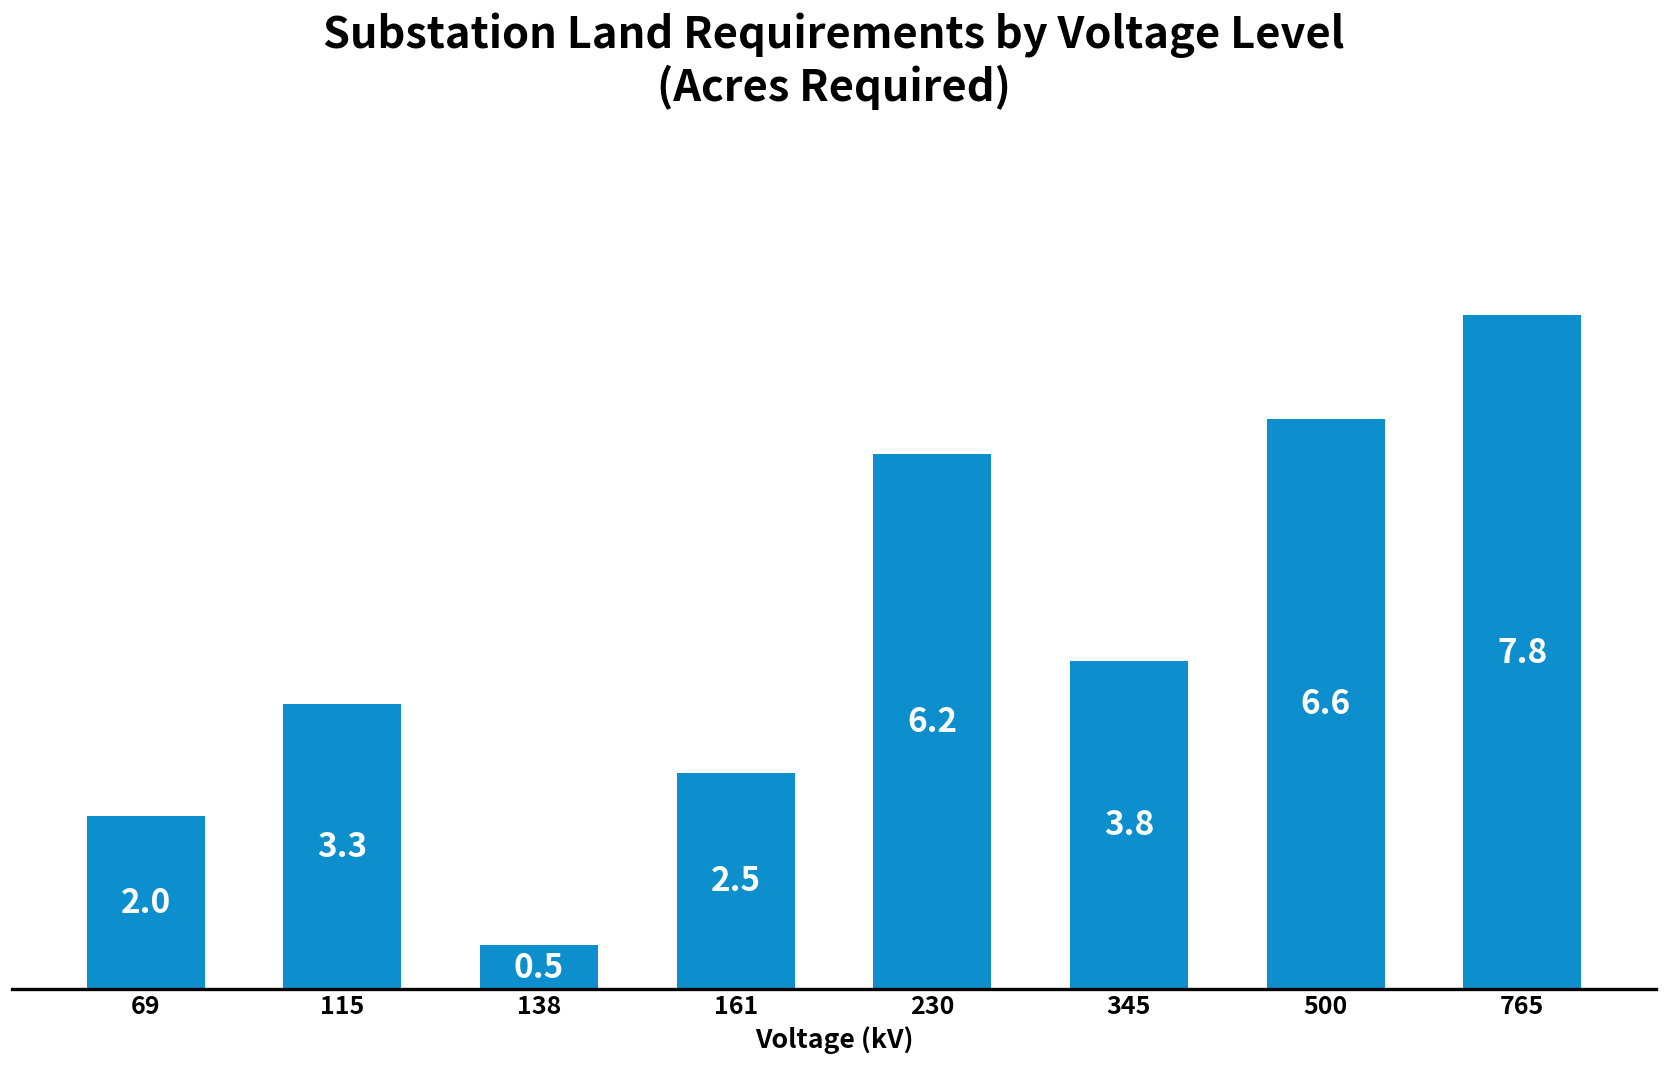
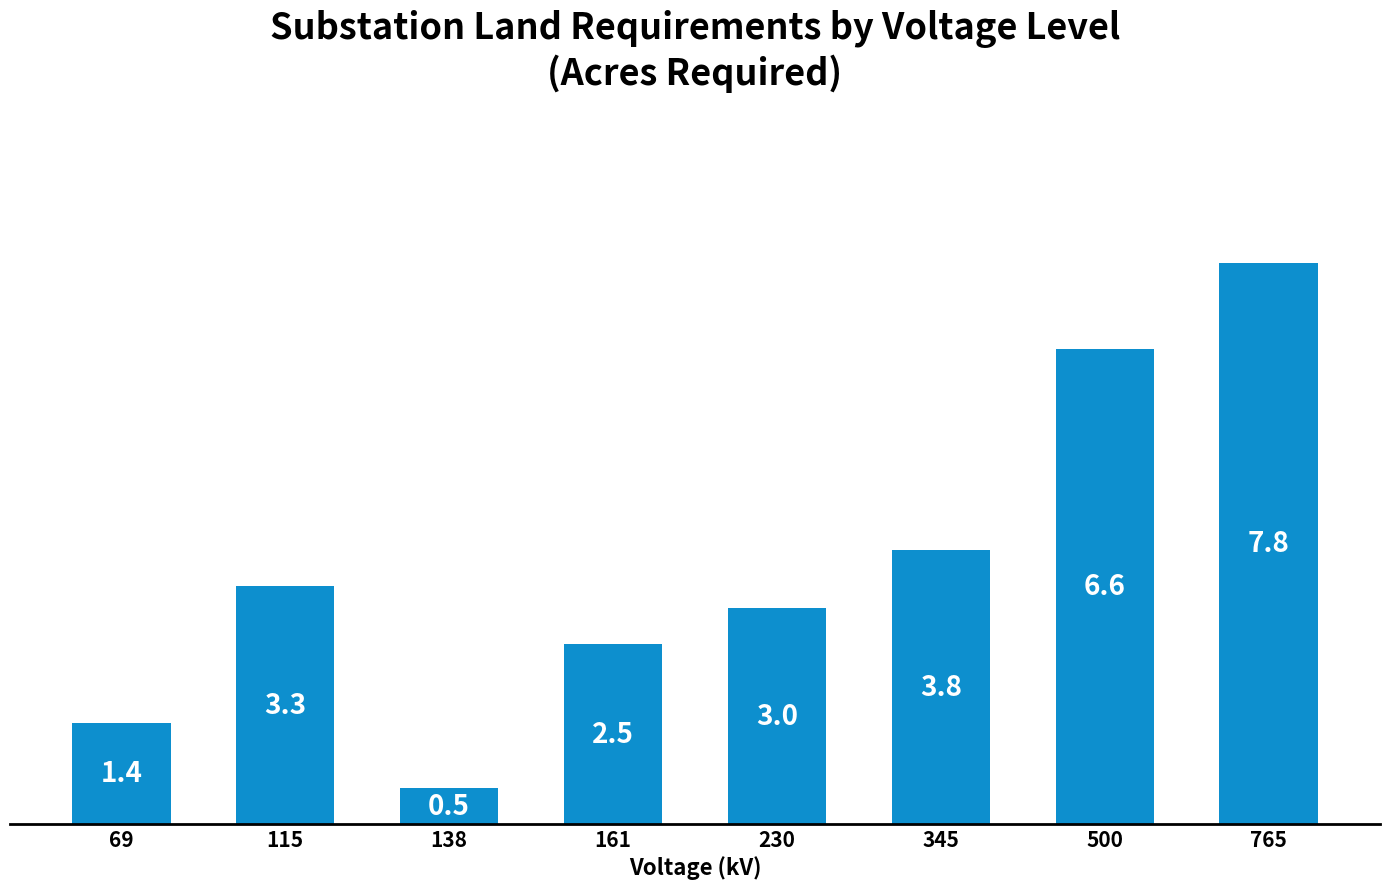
  {
-   "69": 2.0,
+   "69": 1.4,
    "115": 3.3,
    "138": 0.5,
    "161": 2.5,
-   "230": 6.2,
+   "230": 3.0,
    "345": 3.8,
    "500": 6.6,
    "765": 7.8
  }
